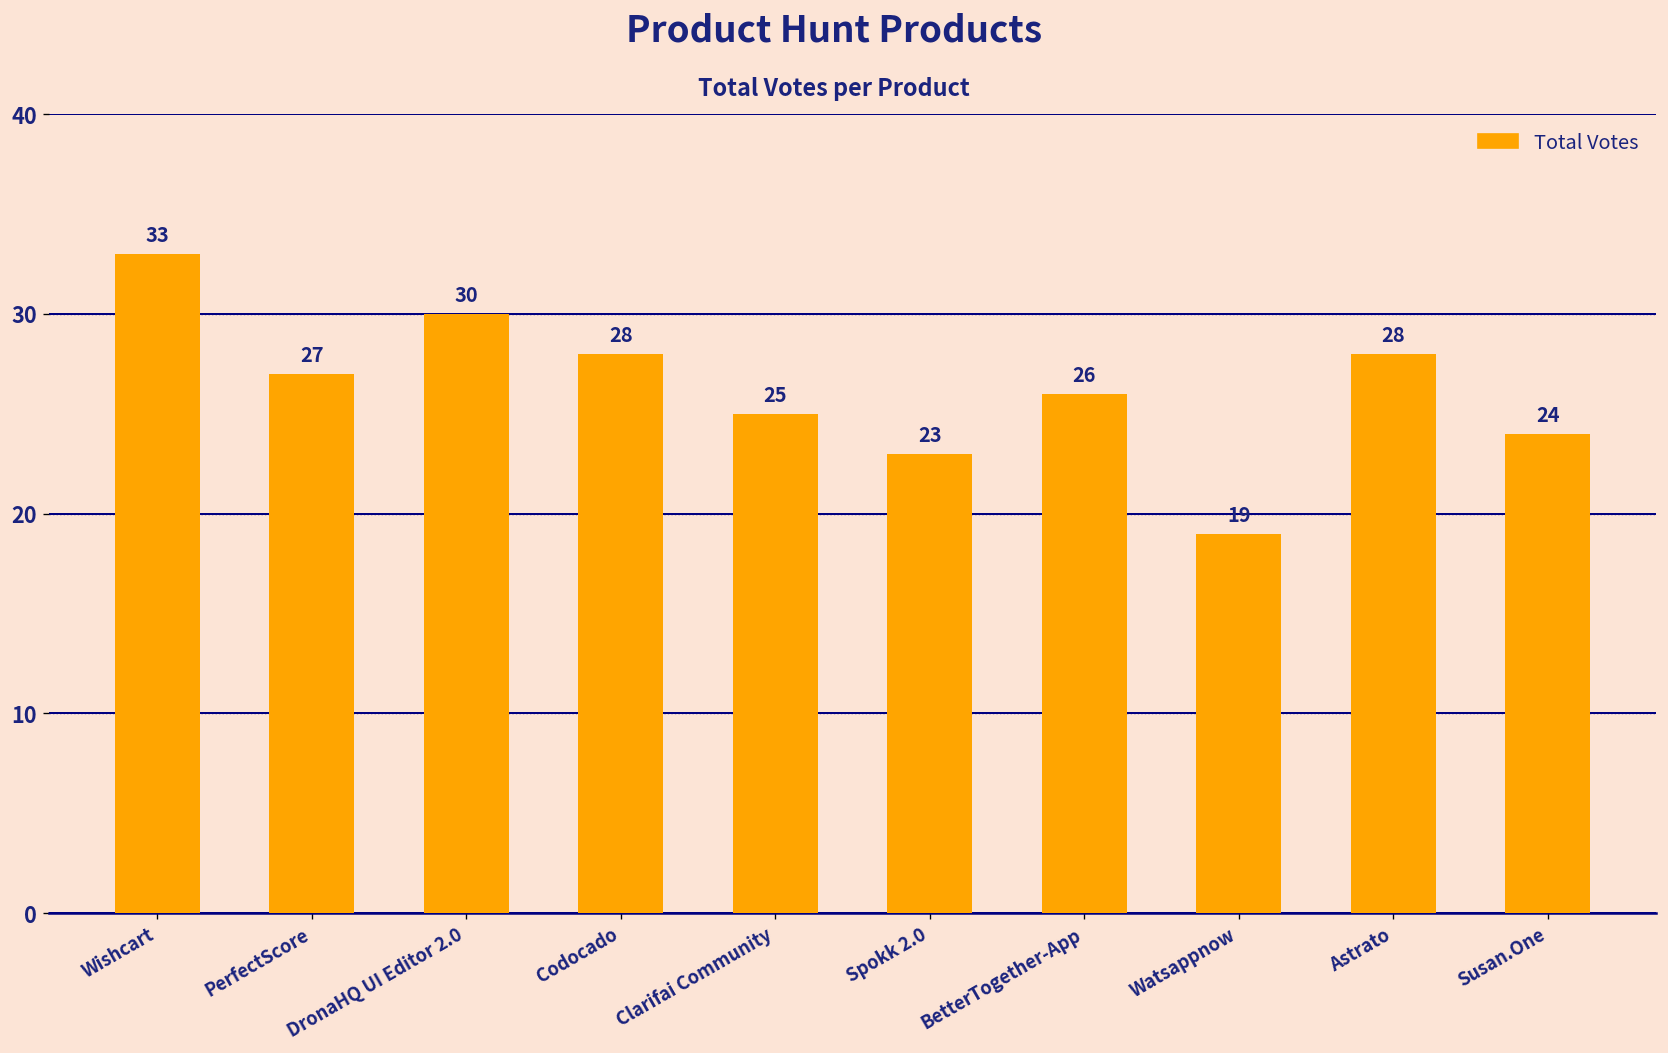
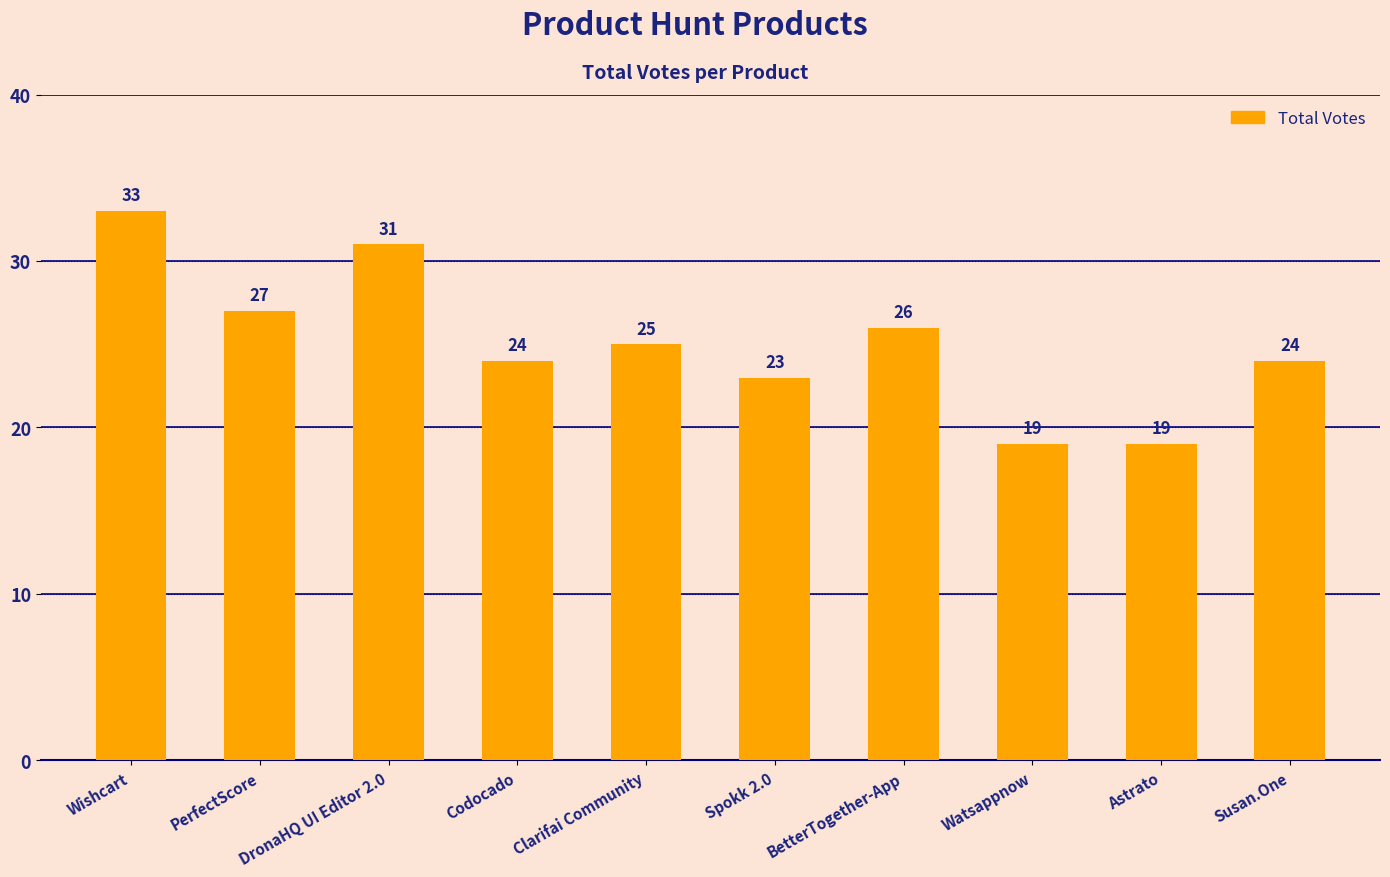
  {
    "Wishcart": 33,
    "PerfectScore": 27,
-   "DronaHQ UI Editor 2.0": 30,
-   "Codocado": 28,
+   "DronaHQ UI Editor 2.0": 31,
+   "Codocado": 24,
    "Clarifai Community": 25,
    "Spokk 2.0": 23,
    "BetterTogether-App": 26,
    "Watsappnow": 19,
-   "Astrato": 28,
+   "Astrato": 19,
    "Susan.One": 24
  }
